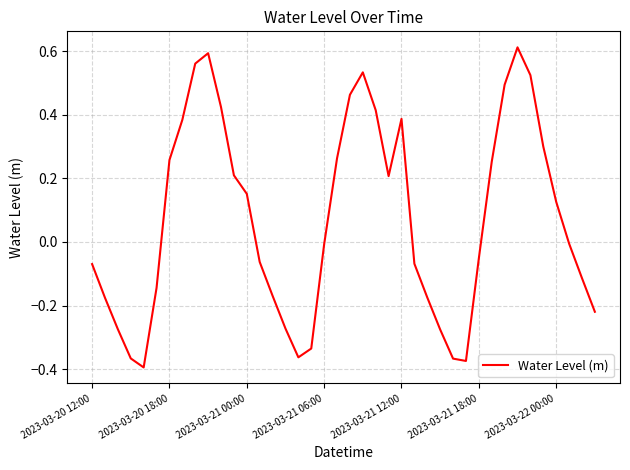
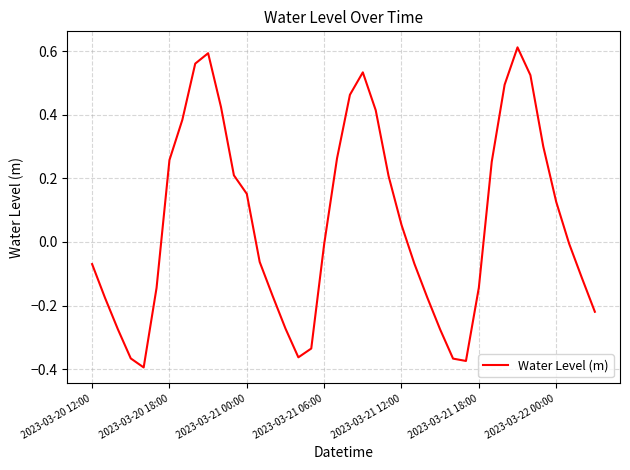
  {
    "2023-03-20 12:00": -0.07,
    "2023-03-20 18:00": 0.26,
    "2023-03-21 00:00": 0.15,
    "2023-03-21 06:00": -0.01,
-   "2023-03-21 12:00": 0.39,
-   "2023-03-21 18:00": -0.05,
+   "2023-03-21 12:00": 0.05,
+   "2023-03-21 18:00": -0.14,
    "2023-03-22 00:00": 0.13
  }
